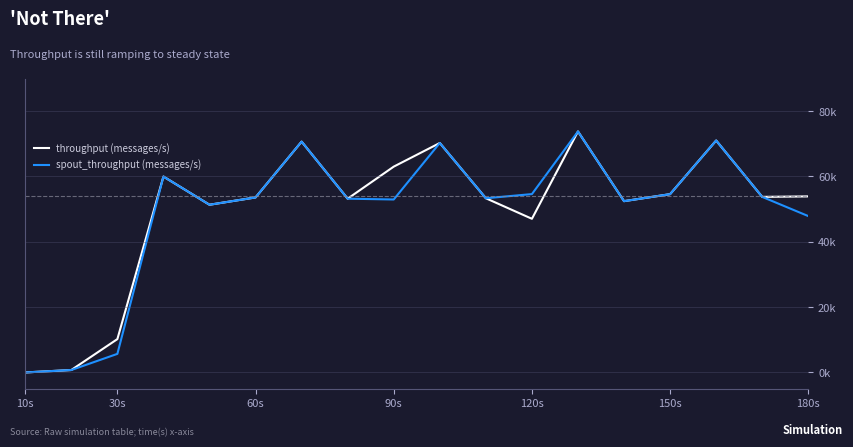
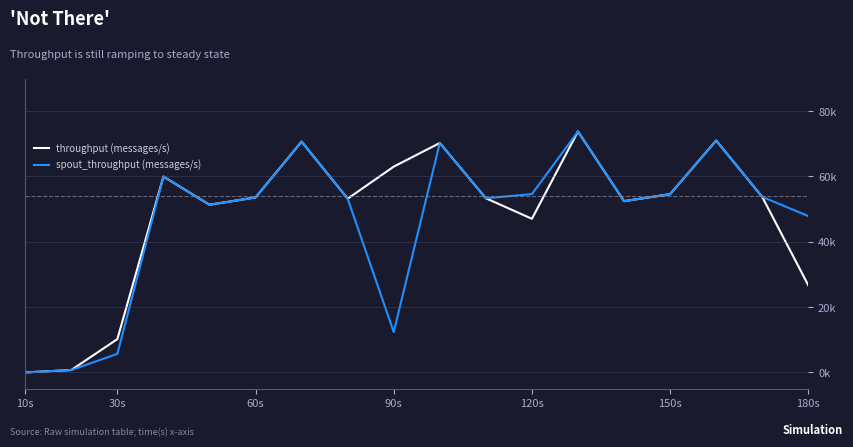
  {
    "throughput (messages/s)": {
      "30s": 10000,
      "90s": 63000,
      "120s": 47000,
-     "180s": 54000
+     "180s": 27000
    },
    "spout_throughput (messages/s)": {
      "30s": 6000,
-     "90s": 53000,
+     "90s": 12000,
      "120s": 55000,
      "180s": 48000
    }
  }
